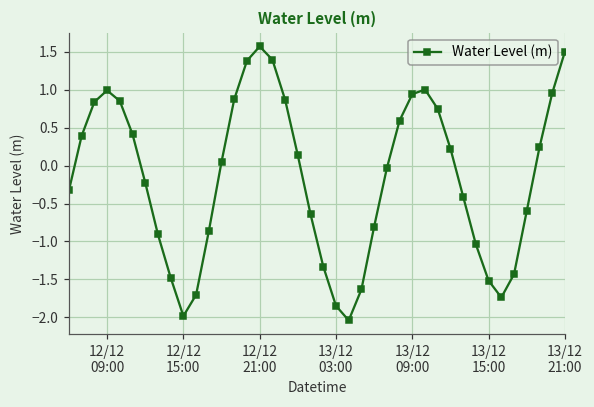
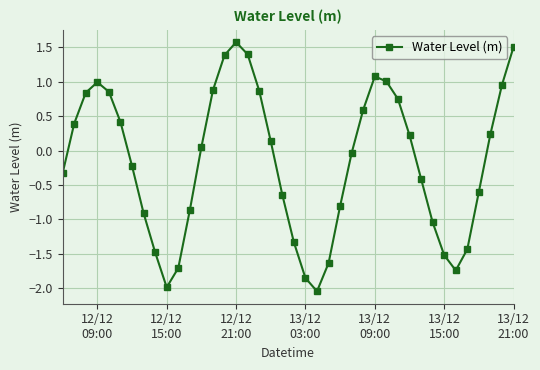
  {
    "12/12 09:00": 1.0,
    "12/12 15:00": -2.0,
    "12/12 21:00": 1.6,
    "13/12 03:00": -1.8,
-   "13/12 09:00": 0.9,
+   "13/12 09:00": 1.1,
    "13/12 15:00": -1.5,
    "13/12 21:00": 1.5
  }
